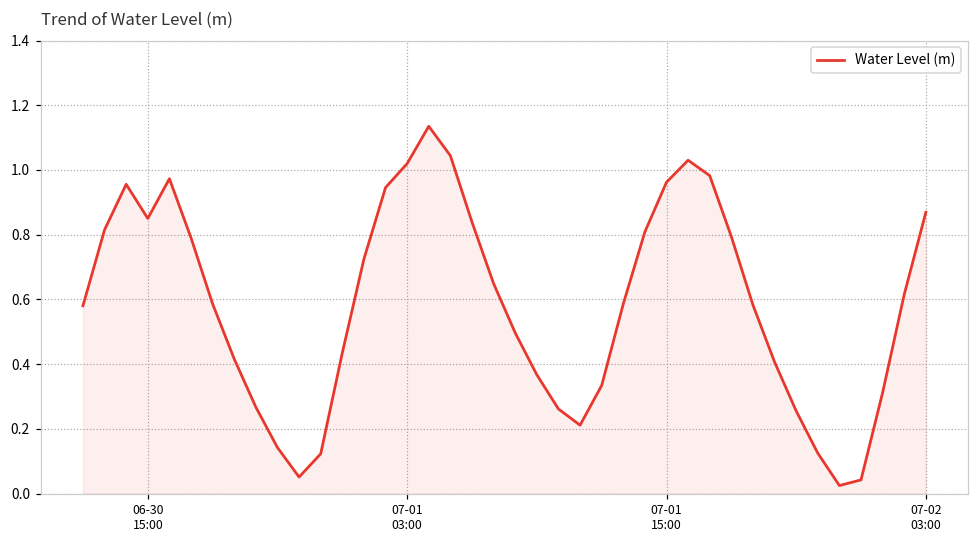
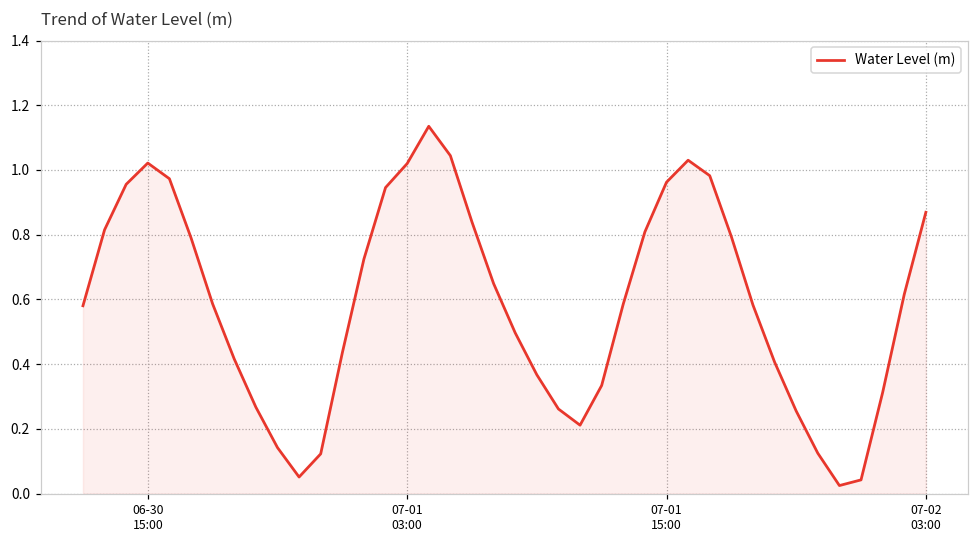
  {
-   "06-30 15:00": 0.85,
+   "06-30 15:00": 1.02,
    "07-01 03:00": 1.02,
    "07-01 15:00": 0.96,
    "07-02 03:00": 0.87
  }
